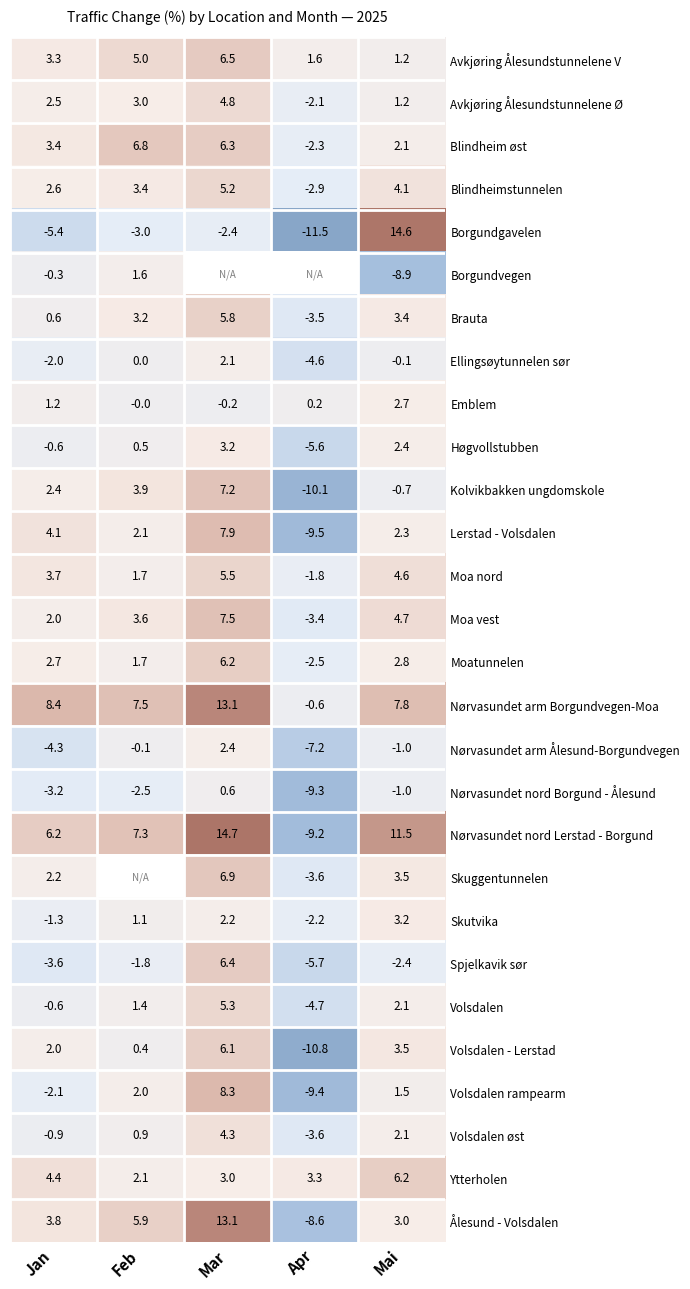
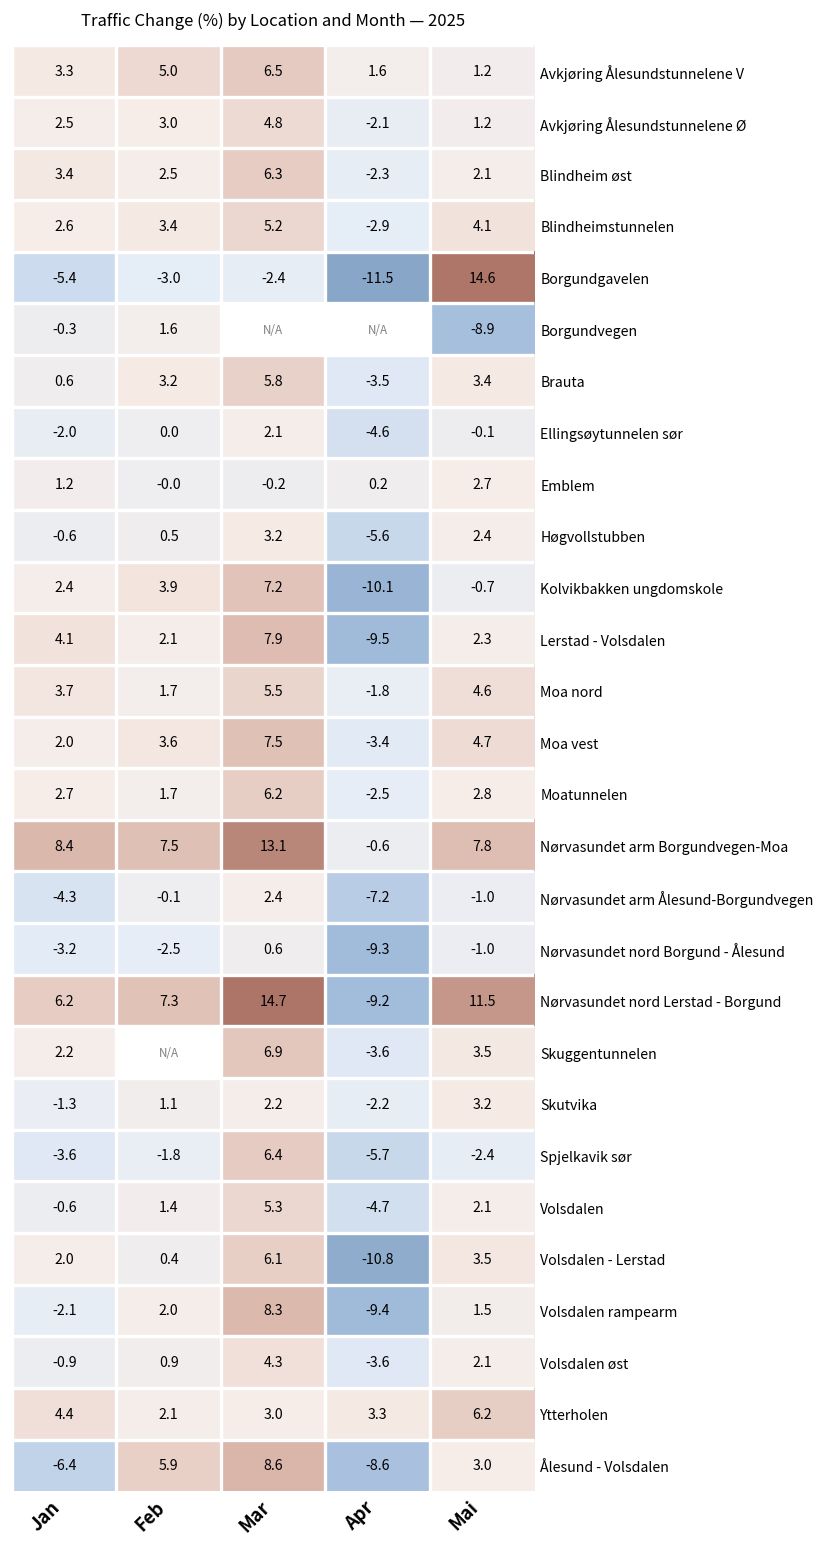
  {
    "Avkjøring Ålesundstunnelene V": {
      "Jan": 3.3,
      "Feb": 5.0,
      "Mar": 6.5,
      "Apr": 1.6,
      "Mai": 1.2
    },
    "Avkjøring Ålesundstunnelene Ø": {
      "Jan": 2.5,
      "Feb": 3.0,
      "Mar": 4.8,
      "Apr": -2.1,
      "Mai": 1.2
    },
    "Blindheim øst": {
      "Jan": 3.4,
-     "Feb": 6.8,
+     "Feb": 2.5,
      "Mar": 6.3,
      "Apr": -2.3,
      "Mai": 2.1
    },
    "Blindheimstunnelen": {
      "Jan": 2.6,
      "Feb": 3.4,
      "Mar": 5.2,
      "Apr": -2.9,
      "Mai": 4.1
    },
    "Borgundgavelen": {
      "Jan": -5.4,
      "Feb": -3.0,
      "Mar": -2.4,
      "Apr": -11.5,
      "Mai": 14.6
    },
    "Borgundvegen": {
      "Jan": -0.3,
      "Feb": 1.6,
      "Mai": -8.9
    },
    "Brauta": {
      "Jan": 0.6,
      "Feb": 3.2,
      "Mar": 5.8,
      "Apr": -3.5,
      "Mai": 3.4
    },
    "Ellingsøytunnelen sør": {
      "Jan": -2.0,
      "Feb": 0.0,
      "Mar": 2.1,
      "Apr": -4.6,
      "Mai": -0.1
    },
    "Emblem": {
      "Jan": 1.2,
      "Feb": -0.0,
      "Mar": -0.2,
      "Apr": 0.2,
      "Mai": 2.7
    },
    "Høgvollstubben": {
      "Jan": -0.6,
      "Feb": 0.5,
      "Mar": 3.2,
      "Apr": -5.6,
      "Mai": 2.4
    },
    "Kolvikbakken ungdomskole": {
      "Jan": 2.4,
      "Feb": 3.9,
      "Mar": 7.2,
      "Apr": -10.1,
      "Mai": -0.7
    },
    "Lerstad - Volsdalen": {
      "Jan": 4.1,
      "Feb": 2.1,
      "Mar": 7.9,
      "Apr": -9.5,
      "Mai": 2.3
    },
    "Moa nord": {
      "Jan": 3.7,
      "Feb": 1.7,
      "Mar": 5.5,
      "Apr": -1.8,
      "Mai": 4.6
    },
    "Moa vest": {
      "Jan": 2.0,
      "Feb": 3.6,
      "Mar": 7.5,
      "Apr": -3.4,
      "Mai": 4.7
    },
    "Moatunnelen": {
      "Jan": 2.7,
      "Feb": 1.7,
      "Mar": 6.2,
      "Apr": -2.5,
      "Mai": 2.8
    },
    "Nørvasundet arm Borgundvegen-Moa": {
      "Jan": 8.4,
      "Feb": 7.5,
      "Mar": 13.1,
      "Apr": -0.6,
      "Mai": 7.8
    },
    "Nørvasundet arm Ålesund-Borgundvegen": {
      "Jan": -4.3,
      "Feb": -0.1,
      "Mar": 2.4,
      "Apr": -7.2,
      "Mai": -1.0
    },
    "Nørvasundet nord Borgund - Ålesund": {
      "Jan": -3.2,
      "Feb": -2.5,
      "Mar": 0.6,
      "Apr": -9.3,
      "Mai": -1.0
    },
    "Nørvasundet nord Lerstad - Borgund": {
      "Jan": 6.2,
      "Feb": 7.3,
      "Mar": 14.7,
      "Apr": -9.2,
      "Mai": 11.5
    },
    "Skuggentunnelen": {
      "Jan": 2.2,
      "Mar": 6.9,
      "Apr": -3.6,
      "Mai": 3.5
    },
    "Skutvika": {
      "Jan": -1.3,
      "Feb": 1.1,
      "Mar": 2.2,
      "Apr": -2.2,
      "Mai": 3.2
    },
    "Spjelkavik sør": {
      "Jan": -3.6,
      "Feb": -1.8,
      "Mar": 6.4,
      "Apr": -5.7,
      "Mai": -2.4
    },
    "Volsdalen": {
      "Jan": -0.6,
      "Feb": 1.4,
      "Mar": 5.3,
      "Apr": -4.7,
      "Mai": 2.1
    },
    "Volsdalen - Lerstad": {
      "Jan": 2.0,
      "Feb": 0.4,
      "Mar": 6.1,
      "Apr": -10.8,
      "Mai": 3.5
    },
    "Volsdalen rampearm": {
      "Jan": -2.1,
      "Feb": 2.0,
      "Mar": 8.3,
      "Apr": -9.4,
      "Mai": 1.5
    },
    "Volsdalen øst": {
      "Jan": -0.9,
      "Feb": 0.9,
      "Mar": 4.3,
      "Apr": -3.6,
      "Mai": 2.1
    },
    "Ytterholen": {
      "Jan": 4.4,
      "Feb": 2.1,
      "Mar": 3.0,
      "Apr": 3.3,
      "Mai": 6.2
    },
    "Ålesund - Volsdalen": {
-     "Jan": 3.8,
+     "Jan": -6.4,
      "Feb": 5.9,
-     "Mar": 13.1,
+     "Mar": 8.6,
      "Apr": -8.6,
      "Mai": 3.0
    }
  }
